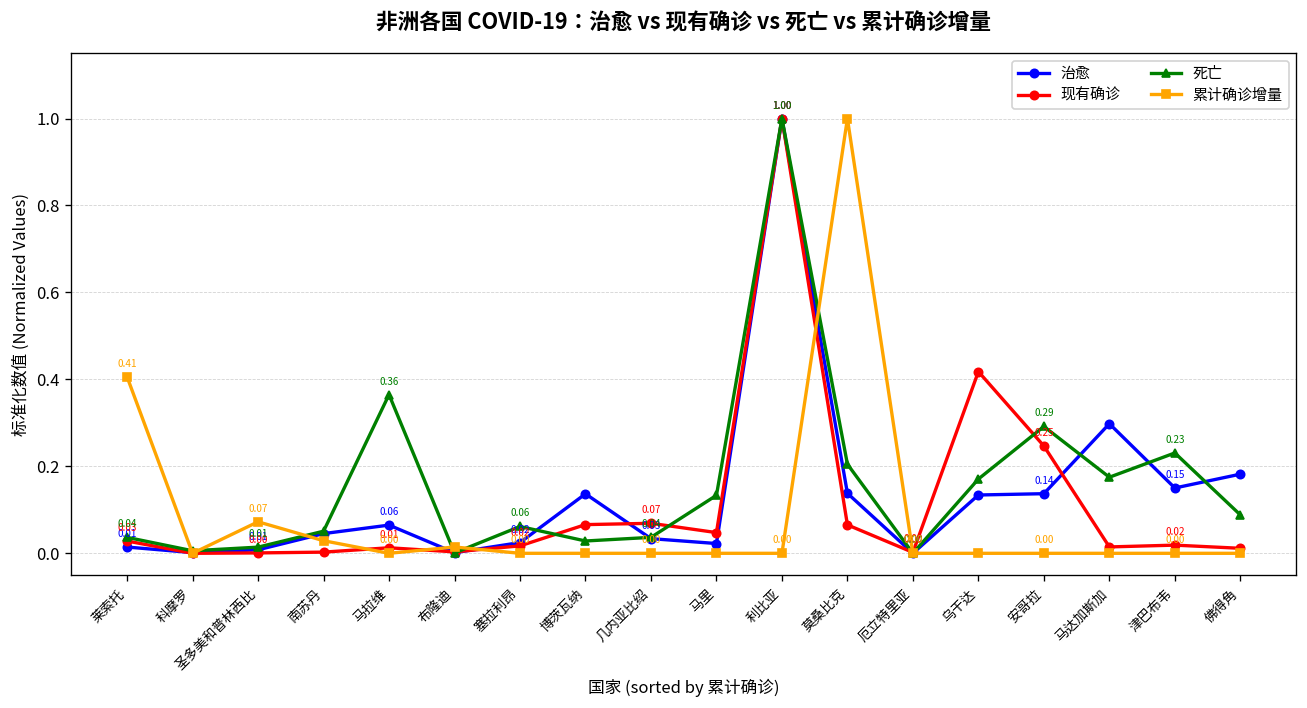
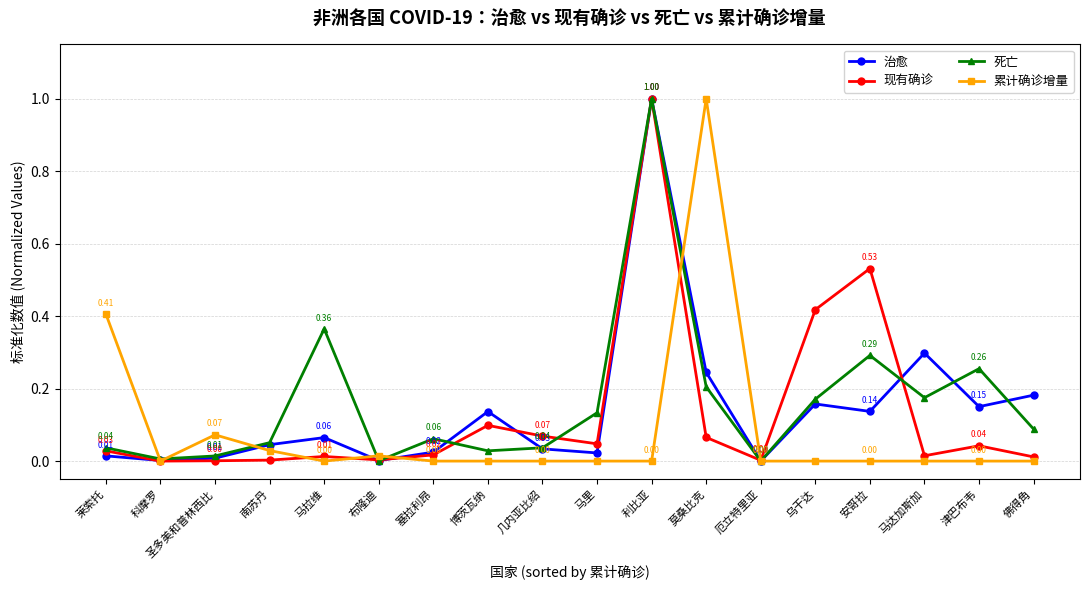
  {
    "治愈": {
      "博茨瓦纳": 0.14,
      "马里": 0.02,
-     "莫桑比克": 0.14,
-     "乌干达": 0.13,
+     "莫桑比克": 0.24,
+     "乌干达": 0.16,
      "马达加斯加": 0.30,
      "佛得角": 0.18
    },
    "现有确诊": {
-     "博茨瓦纳": 0.07,
+     "博茨瓦纳": 0.10,
      "几内亚比绍": 0.07,
-     "安哥拉": 0.25,
-     "津巴布韦": 0.02
+     "安哥拉": 0.53,
+     "津巴布韦": 0.04
    },
    "死亡": {
      "马拉维": 0.36,
      "塞拉利昂": 0.06,
      "安哥拉": 0.29,
-     "津巴布韦": 0.23
+     "津巴布韦": 0.26
    },
    "累计确诊增量": {
      "莱索托": 0.41,
      "圣多美和普林西比": 0.07,
      "利比亚": 0.00,
      "安哥拉": 0.00
    }
  }
